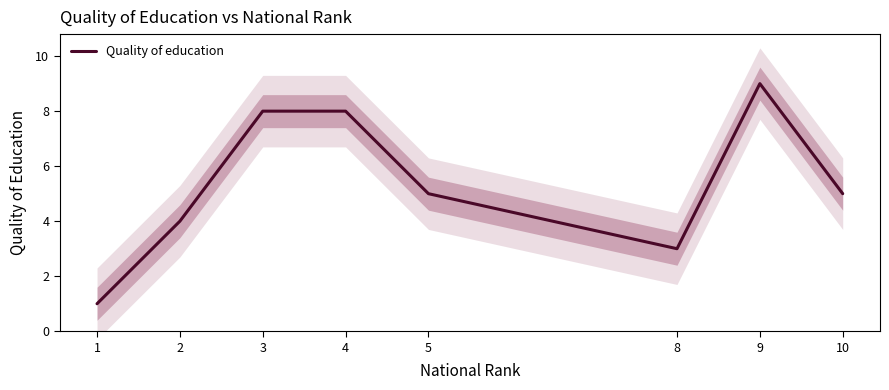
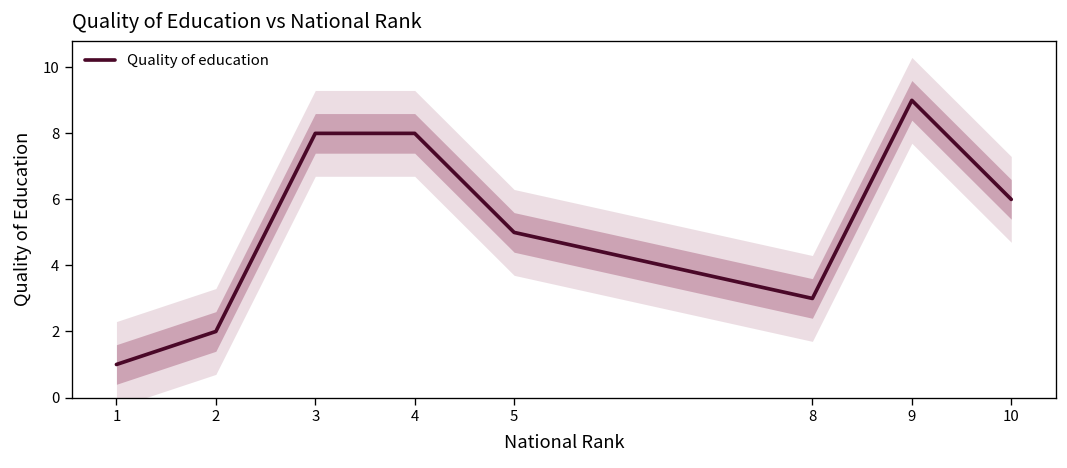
  {
    "Quality of education": {
      "1": 1,
-     "2": 4,
+     "2": 2,
      "3": 8,
      "4": 8,
      "5": 5,
      "8": 3,
      "9": 9,
-     "10": 5
+     "10": 6
    }
  }
